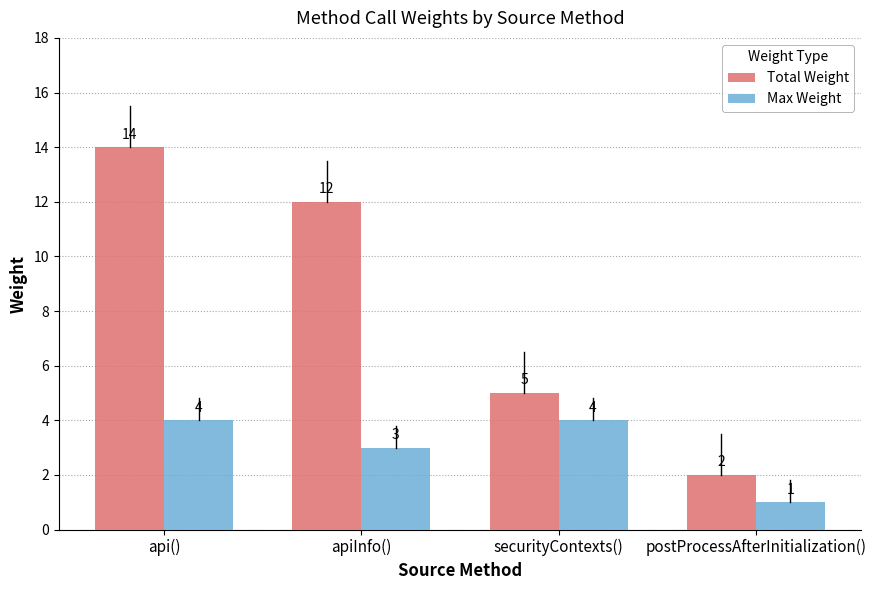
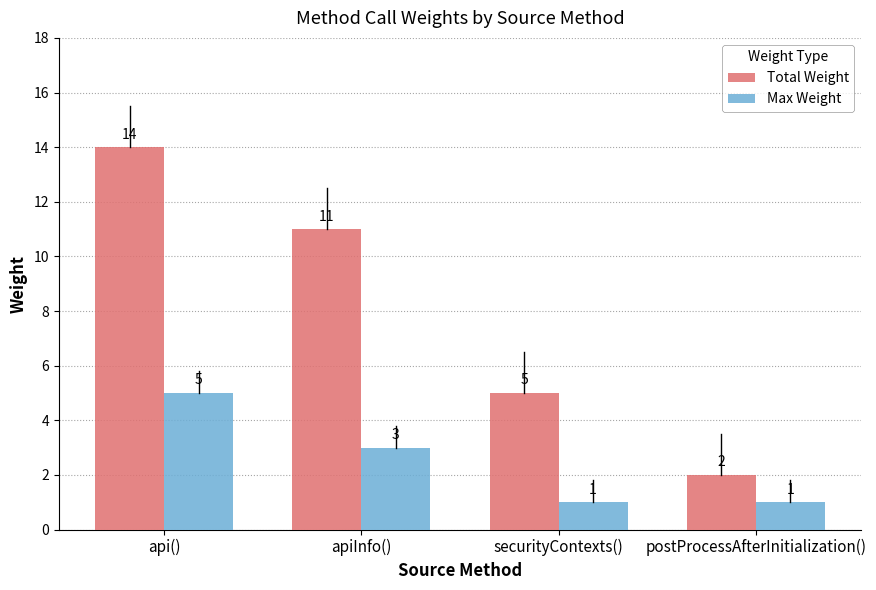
  {
    "Total Weight": {
      "api()": 14,
-     "apiInfo()": 12,
+     "apiInfo()": 11,
      "securityContexts()": 5,
      "postProcessAfterInitialization()": 2
    },
    "Max Weight": {
-     "api()": 4,
+     "api()": 5,
      "apiInfo()": 3,
-     "securityContexts()": 4,
+     "securityContexts()": 1,
      "postProcessAfterInitialization()": 1
    }
  }
